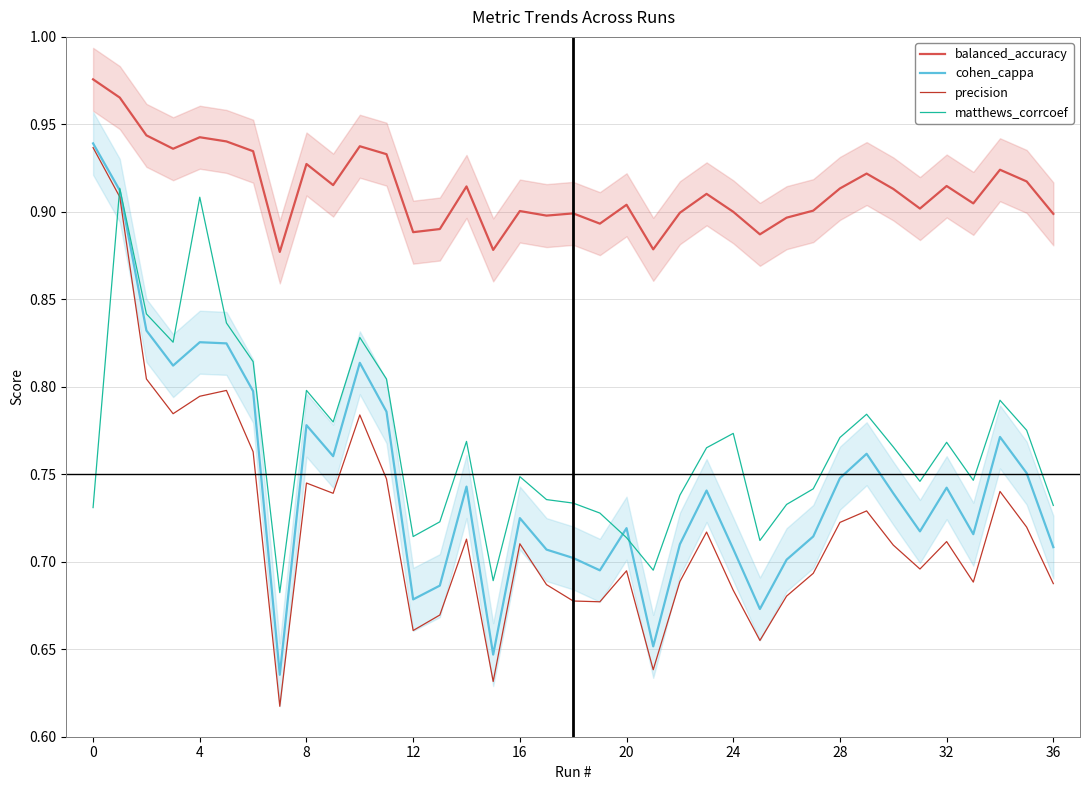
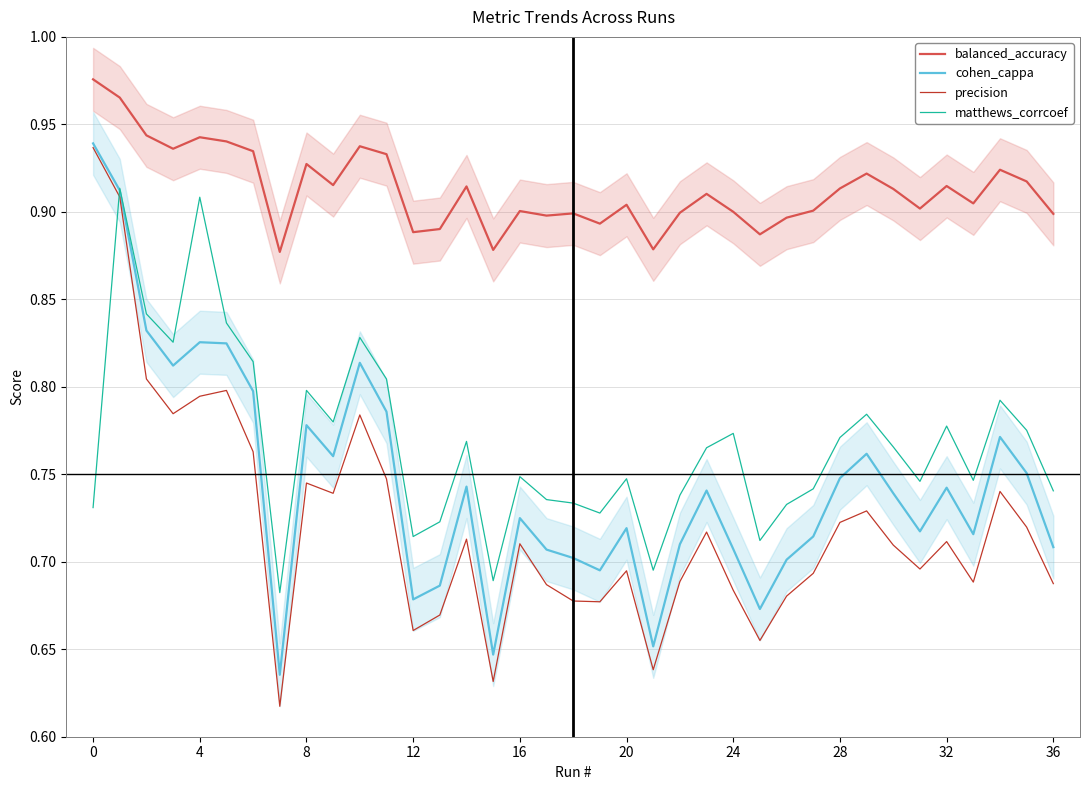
  {
    "matthews_corrcoef": {
      "0": 0.731,
      "4": 0.908,
      "8": 0.798,
      "12": 0.714,
      "16": 0.749,
-     "20": 0.714,
+     "20": 0.747,
      "24": 0.773,
      "28": 0.771,
-     "32": 0.768,
-     "36": 0.732
+     "32": 0.778,
+     "36": 0.741
    }
  }
